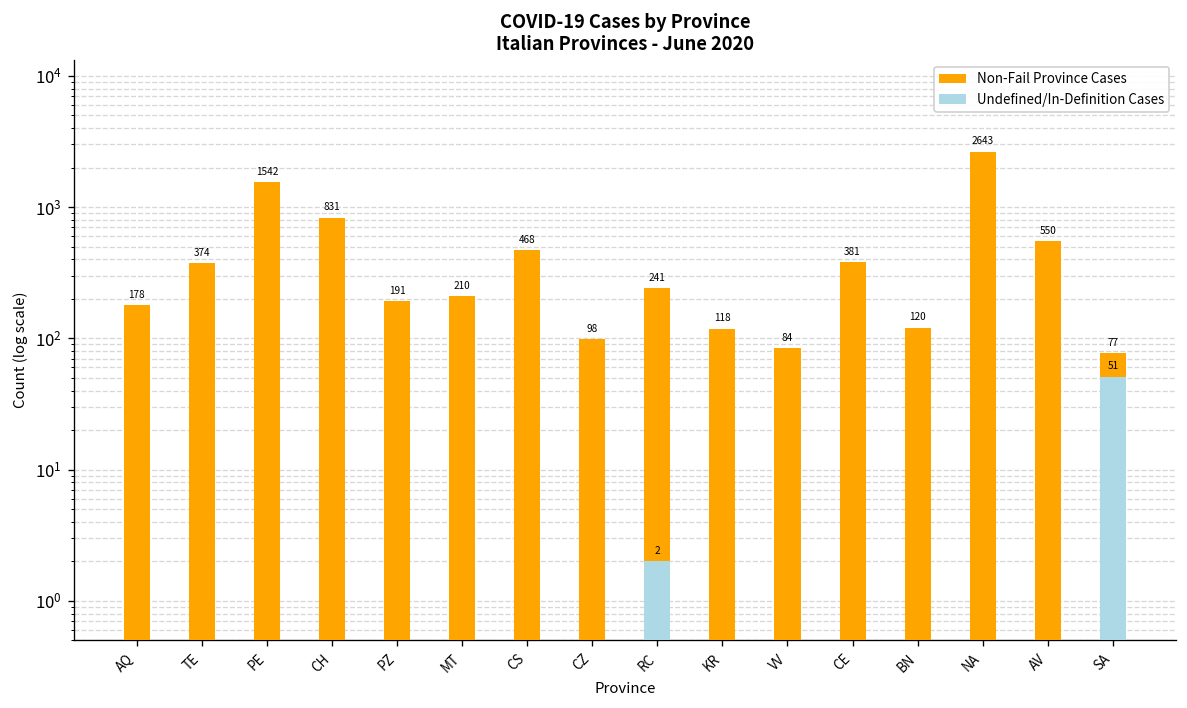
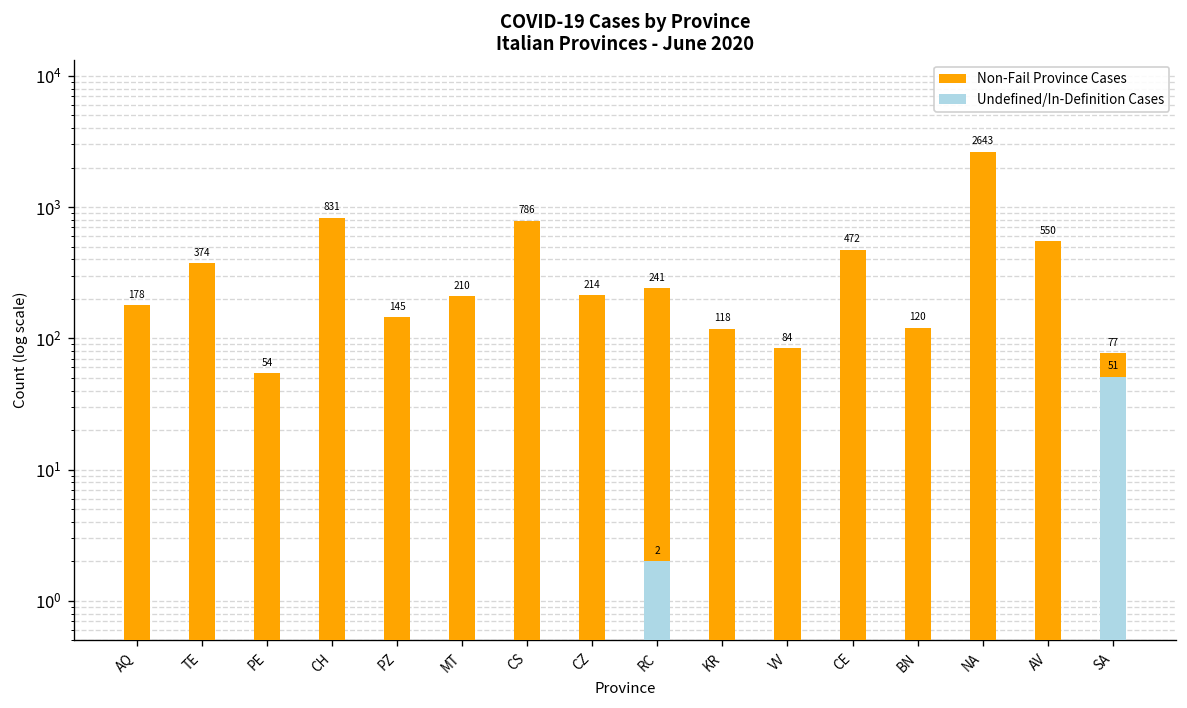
  {
    "Non-Fail Province Cases": {
      "AQ": 178,
      "TE": 374,
-     "PE": 1542,
+     "PE": 54,
      "CH": 831,
-     "PZ": 191,
+     "PZ": 145,
      "MT": 210,
-     "CS": 468,
-     "CZ": 98,
+     "CS": 786,
+     "CZ": 214,
      "RC": 241,
      "KR": 118,
      "VV": 84,
-     "CE": 381,
+     "CE": 472,
      "BN": 120,
      "NA": 2643,
      "AV": 550,
      "SA": 77
    }
  }
